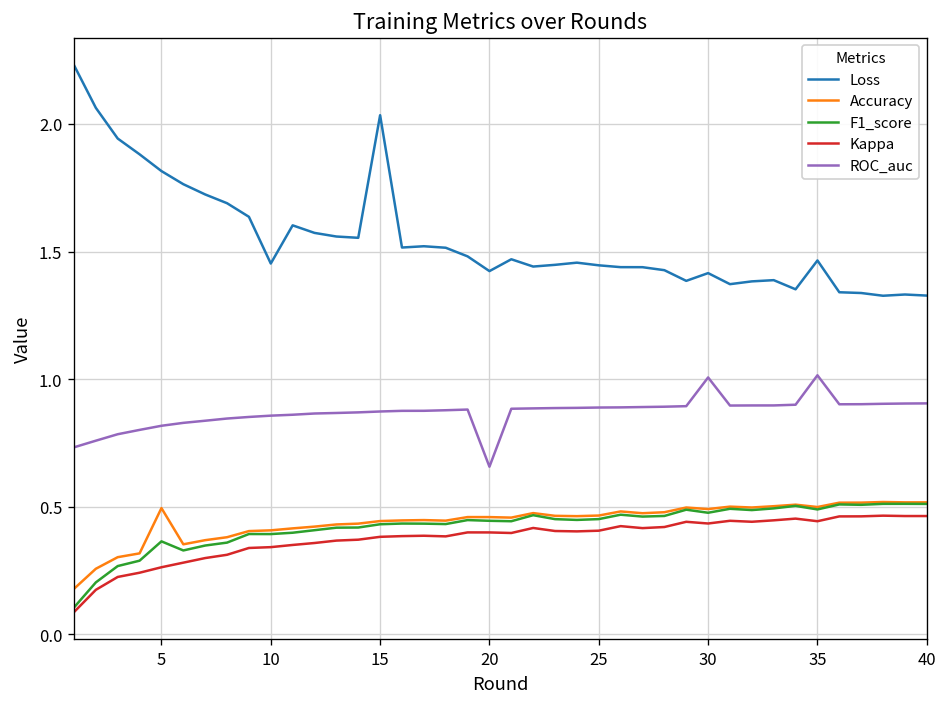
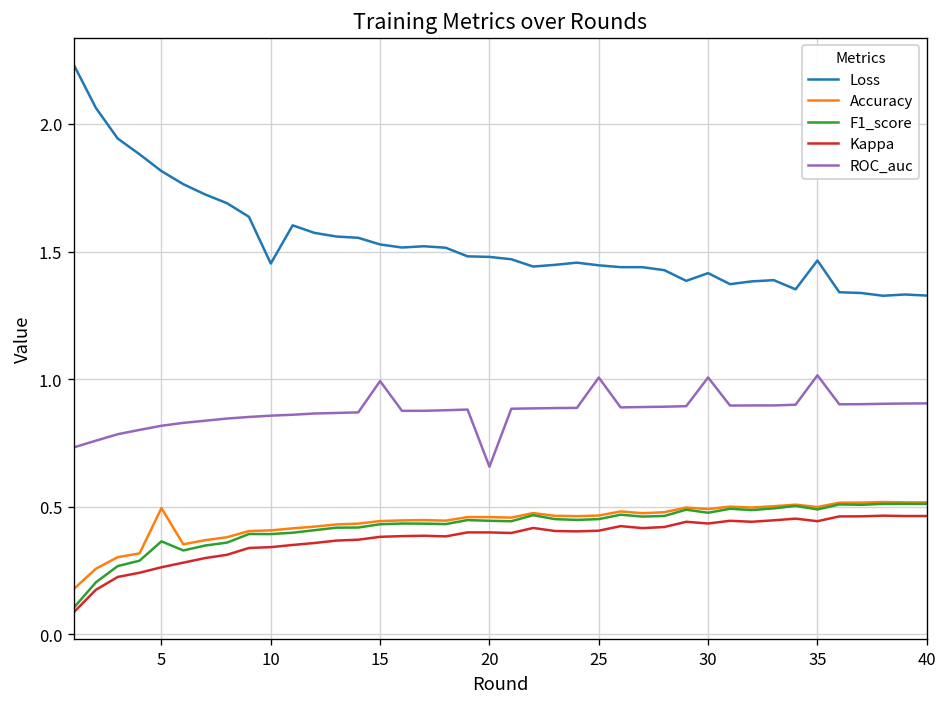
  {
    "Loss": {
      "5": 1.82,
      "10": 1.45,
-     "15": 2.03,
-     "20": 1.42,
+     "15": 1.53,
+     "20": 1.48,
      "25": 1.45,
      "30": 1.42,
      "35": 1.47,
      "40": 1.33
    },
    "Accuracy": {
      "5": 0.49,
      "10": 0.41,
      "15": 0.44,
      "20": 0.46,
      "25": 0.47,
      "30": 0.49
    },
    "F1_score": {
      "5": 0.36,
      "10": 0.39,
      "15": 0.43,
      "20": 0.45,
      "25": 0.45,
      "30": 0.48
    },
    "Kappa": {
      "5": 0.26,
      "10": 0.34,
      "15": 0.38,
      "20": 0.40,
      "25": 0.41,
      "30": 0.43,
      "35": 0.44,
      "40": 0.46
    },
    "ROC_auc": {
      "5": 0.82,
      "10": 0.86,
-     "15": 0.87,
+     "15": 0.99,
      "20": 0.66,
-     "25": 0.89,
+     "25": 1.01,
      "30": 1.01,
      "35": 1.02,
      "40": 0.91
    }
  }
